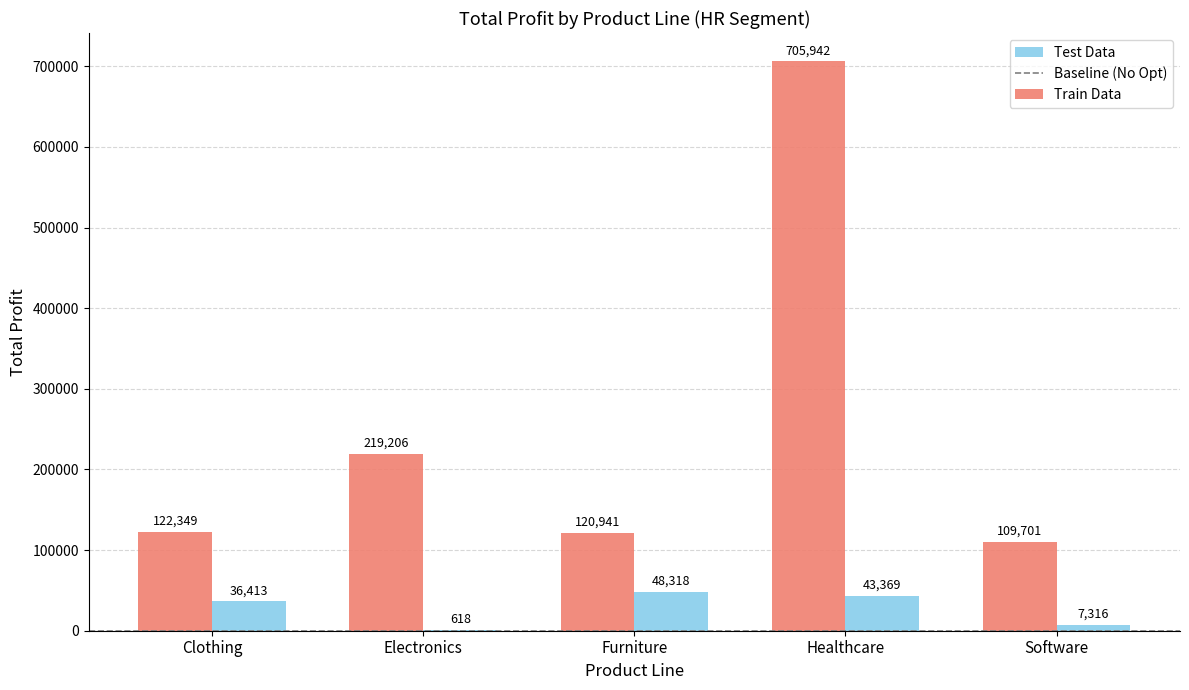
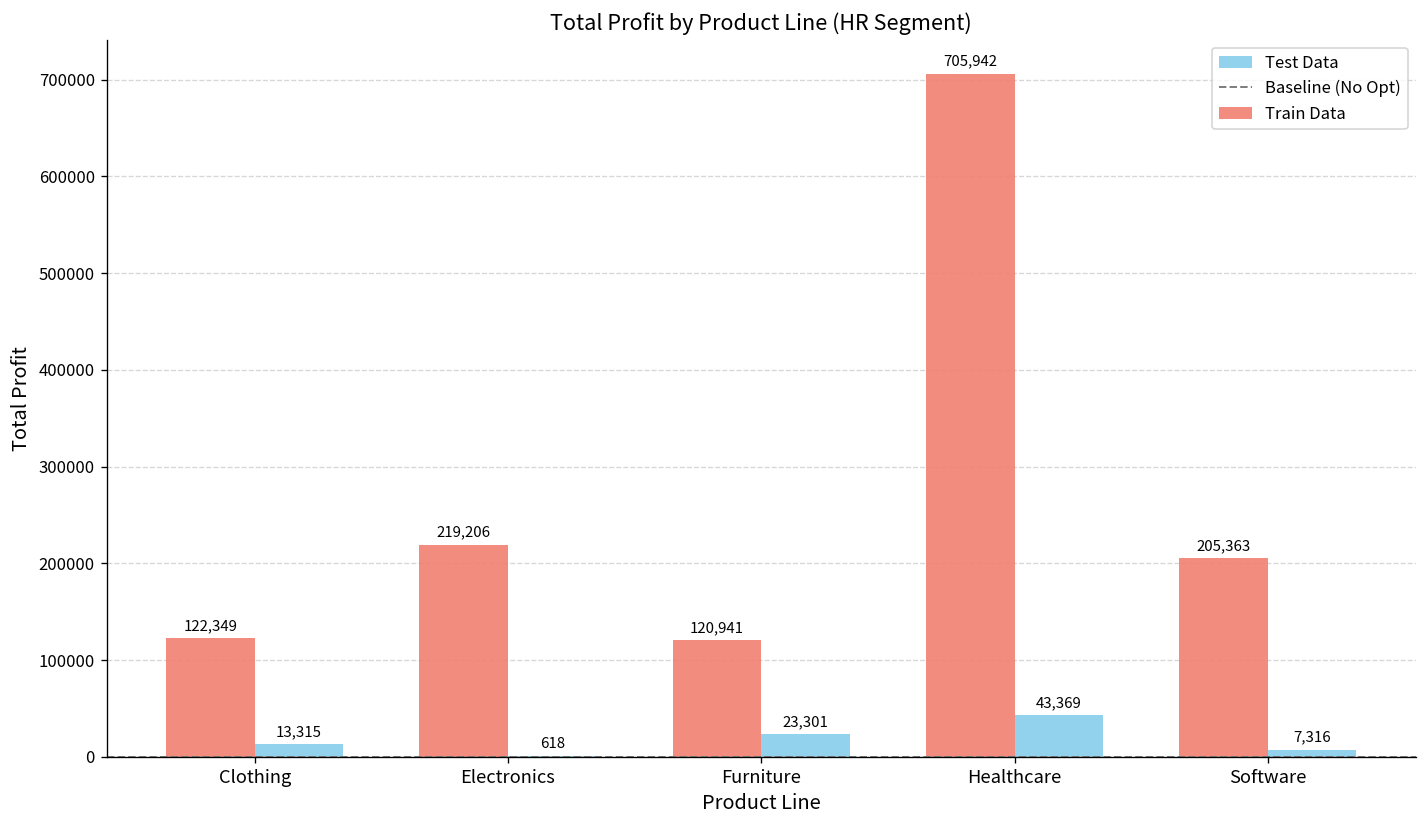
  {
    "Train Data": {
      "Clothing": "122,349",
      "Electronics": "219,206",
      "Furniture": "120,941",
      "Healthcare": "705,942",
-     "Software": "109,701"
+     "Software": "205,363"
    },
    "Test Data": {
-     "Clothing": "36,413",
+     "Clothing": "13,315",
      "Electronics": "618",
-     "Furniture": "48,318",
+     "Furniture": "23,301",
      "Healthcare": "43,369",
      "Software": "7,316"
    }
  }
